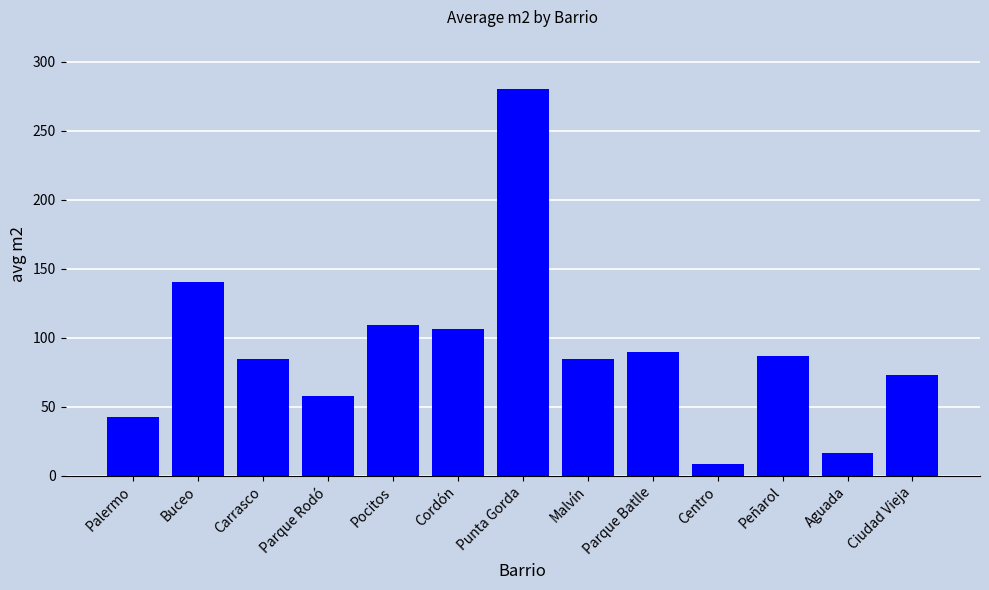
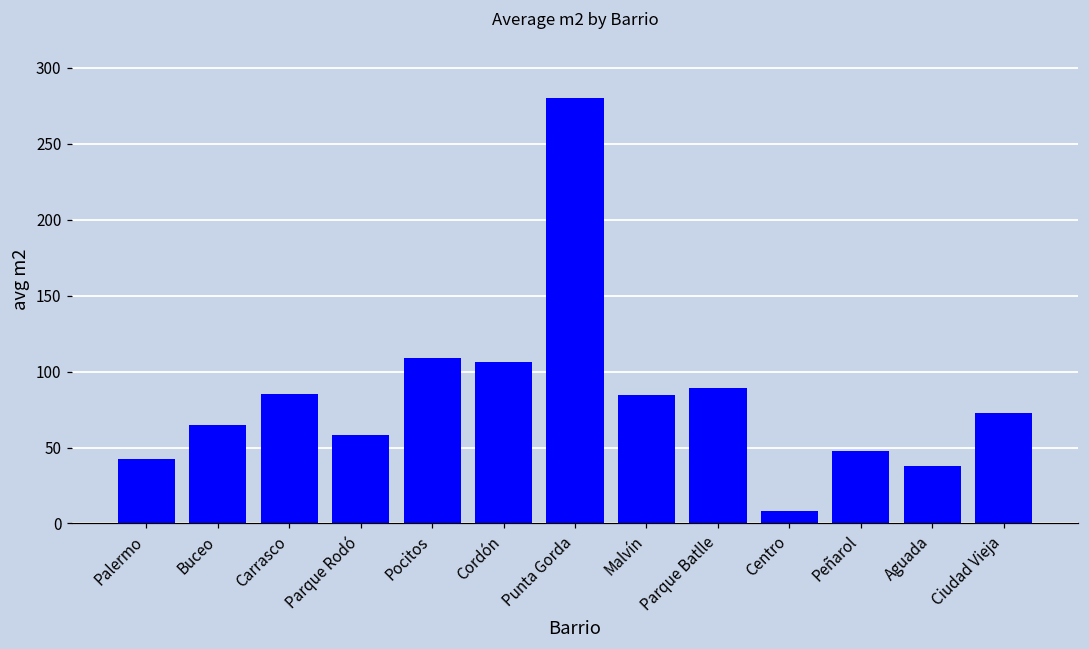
  {
    "Palermo": 43,
-   "Buceo": 141,
+   "Buceo": 65,
    "Carrasco": 85,
    "Parque Rodó": 58,
    "Pocitos": 109,
    "Cordón": 106,
    "Punta Gorda": 280,
    "Malvín": 85,
    "Parque Batlle": 90,
    "Centro": 9,
-   "Peñarol": 87,
-   "Aguada": 17,
+   "Peñarol": 48,
+   "Aguada": 38,
    "Ciudad Vieja": 73
  }
